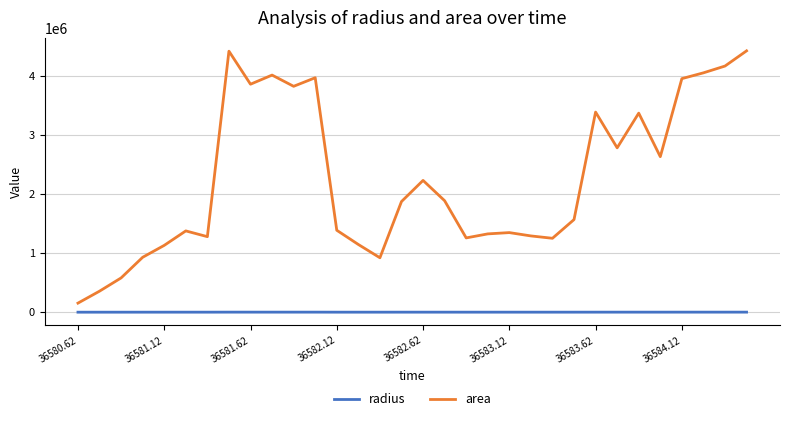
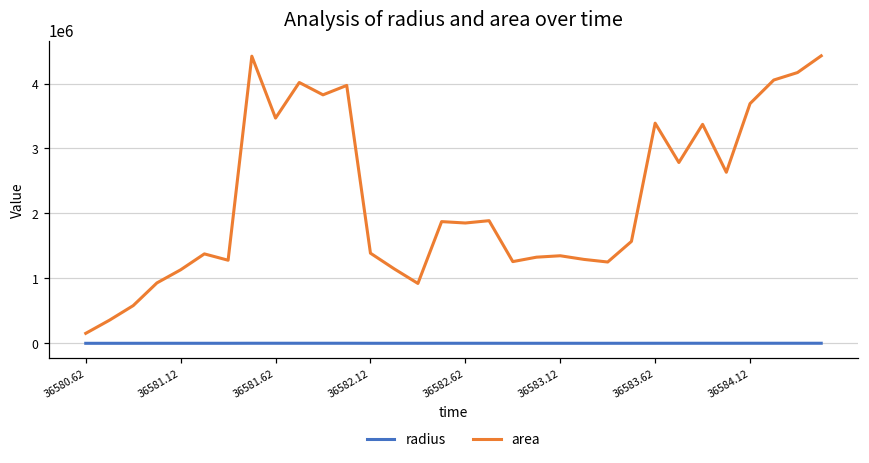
  {
    "radius": {
      "36580.62": 0,
      "36581.12": 0,
      "36581.62": 0,
      "36582.12": 0,
      "36582.62": 0,
      "36583.12": 0,
      "36583.62": 0,
      "36584.12": 0
    },
    "area": {
      "36580.62": 200000,
      "36581.12": 1100000,
-     "36581.62": 3900000,
+     "36581.62": 3500000,
      "36582.12": 1400000,
-     "36582.62": 2200000,
+     "36582.62": 1900000,
      "36583.12": 1300000,
      "36583.62": 3400000,
-     "36584.12": 4000000
+     "36584.12": 3700000
    }
  }
